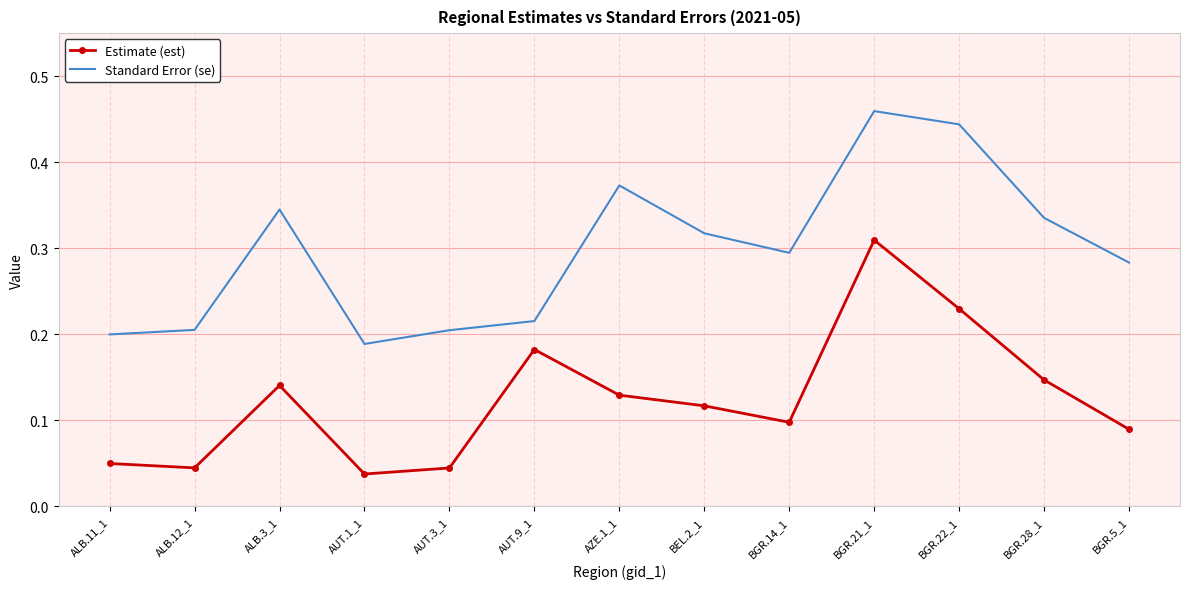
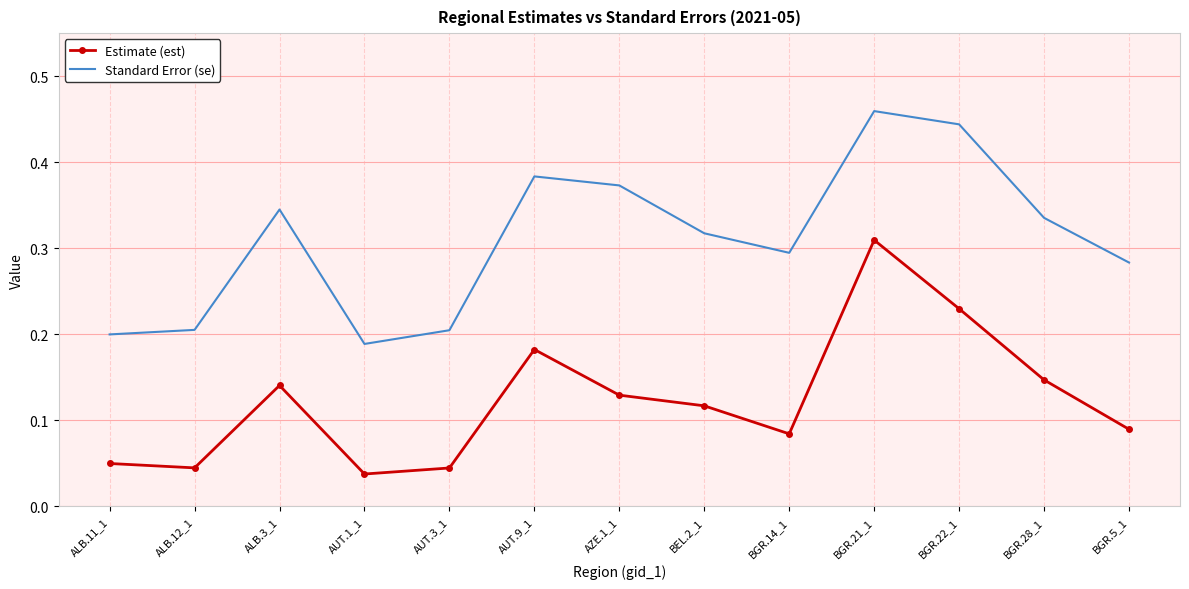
  {
    "Estimate (est)": {
      "ALB.11_1": 0.05,
      "ALB.12_1": 0.04,
      "ALB.3_1": 0.14,
      "AUT.1_1": 0.04,
      "AUT.3_1": 0.04,
      "AUT.9_1": 0.18,
      "AZE.1_1": 0.13,
      "BEL.2_1": 0.12,
-     "BGR.14_1": 0.10,
+     "BGR.14_1": 0.08,
      "BGR.21_1": 0.31,
      "BGR.22_1": 0.23,
      "BGR.28_1": 0.15,
      "BGR.5_1": 0.09
    },
    "Standard Error (se)": {
      "ALB.11_1": 0.20,
      "ALB.12_1": 0.21,
      "ALB.3_1": 0.35,
      "AUT.1_1": 0.19,
      "AUT.3_1": 0.20,
-     "AUT.9_1": 0.22,
+     "AUT.9_1": 0.38,
      "AZE.1_1": 0.37,
      "BEL.2_1": 0.32,
      "BGR.14_1": 0.29,
      "BGR.21_1": 0.46,
      "BGR.22_1": 0.44,
      "BGR.28_1": 0.34,
      "BGR.5_1": 0.28
    }
  }
